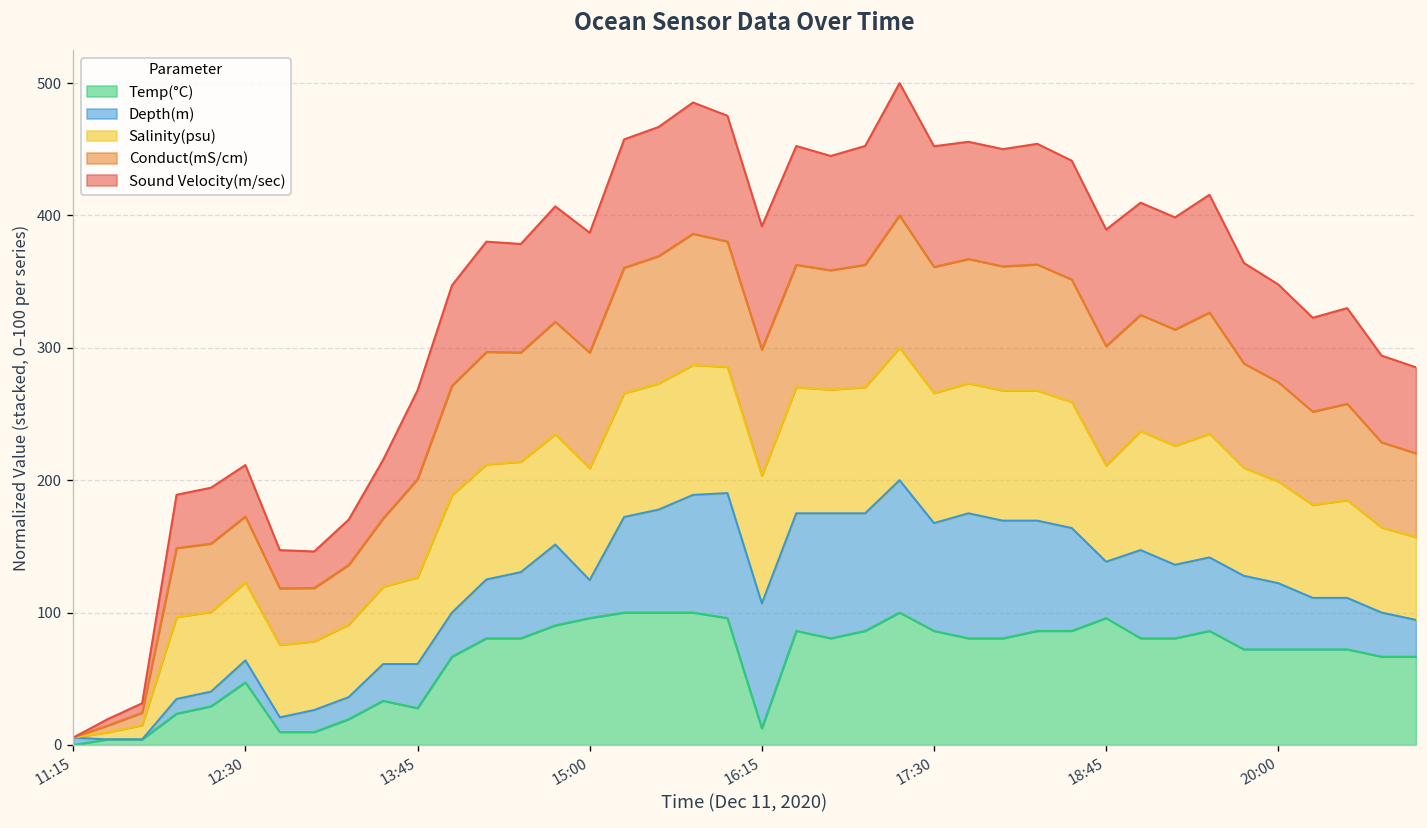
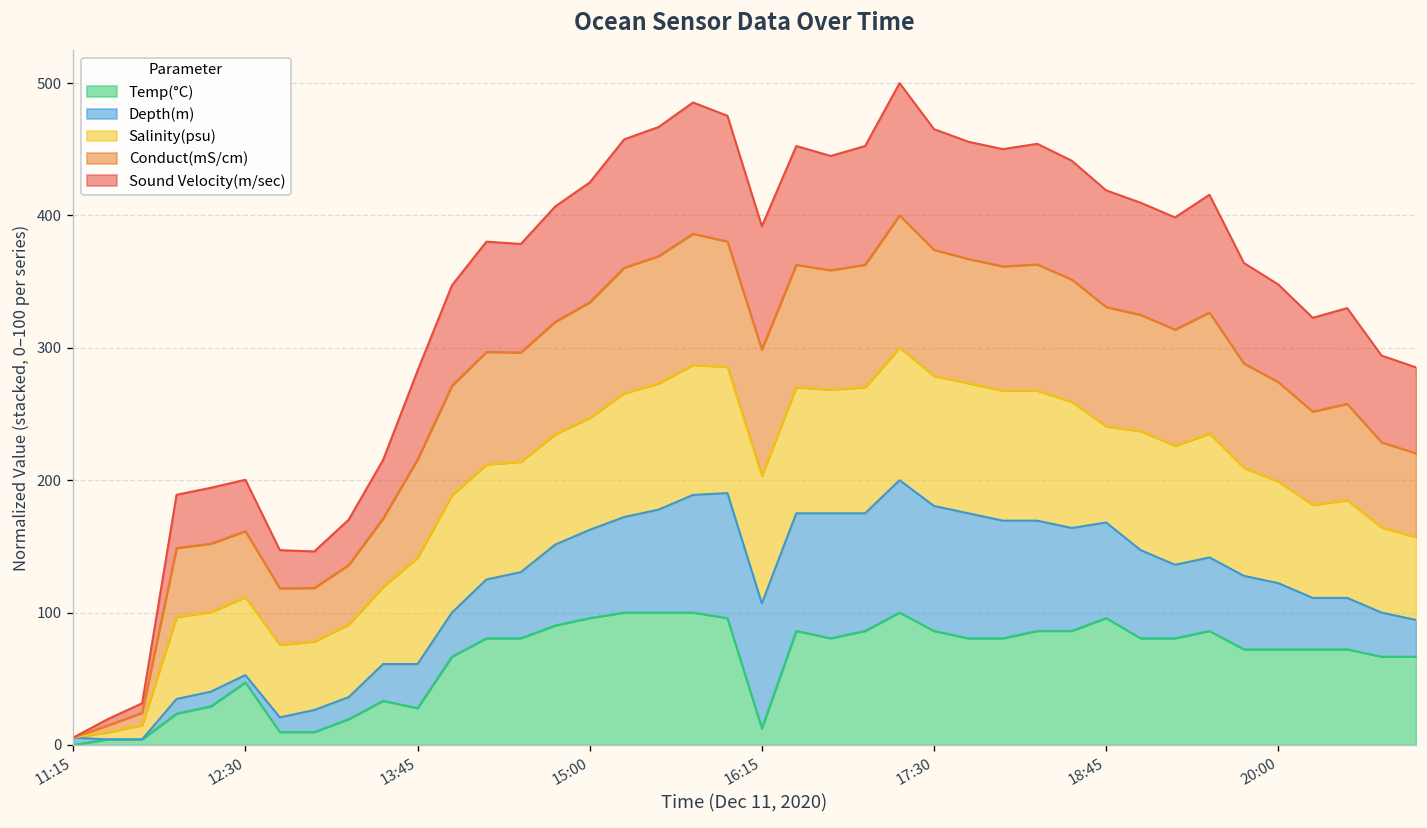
  {
    "Temp(°C)": {
      "11:15": 0,
      "12:30": 47,
      "13:45": 28,
      "15:00": 96,
      "16:15": 12,
      "17:30": 86,
      "18:45": 96,
      "20:00": 72
    },
    "Depth(m)": {
-     "12:30": 17,
+     "12:30": 6,
      "13:45": 33,
-     "15:00": 29,
+     "15:00": 67,
      "16:15": 94,
-     "17:30": 81,
-     "18:45": 43,
+     "17:30": 94,
+     "18:45": 72,
      "20:00": 50
    },
    "Salinity(psu)": {
      "12:30": 59,
-     "13:45": 65,
+     "13:45": 80,
      "15:00": 85,
      "16:15": 96,
      "17:30": 98,
      "18:45": 73,
      "20:00": 77
    }
  }
